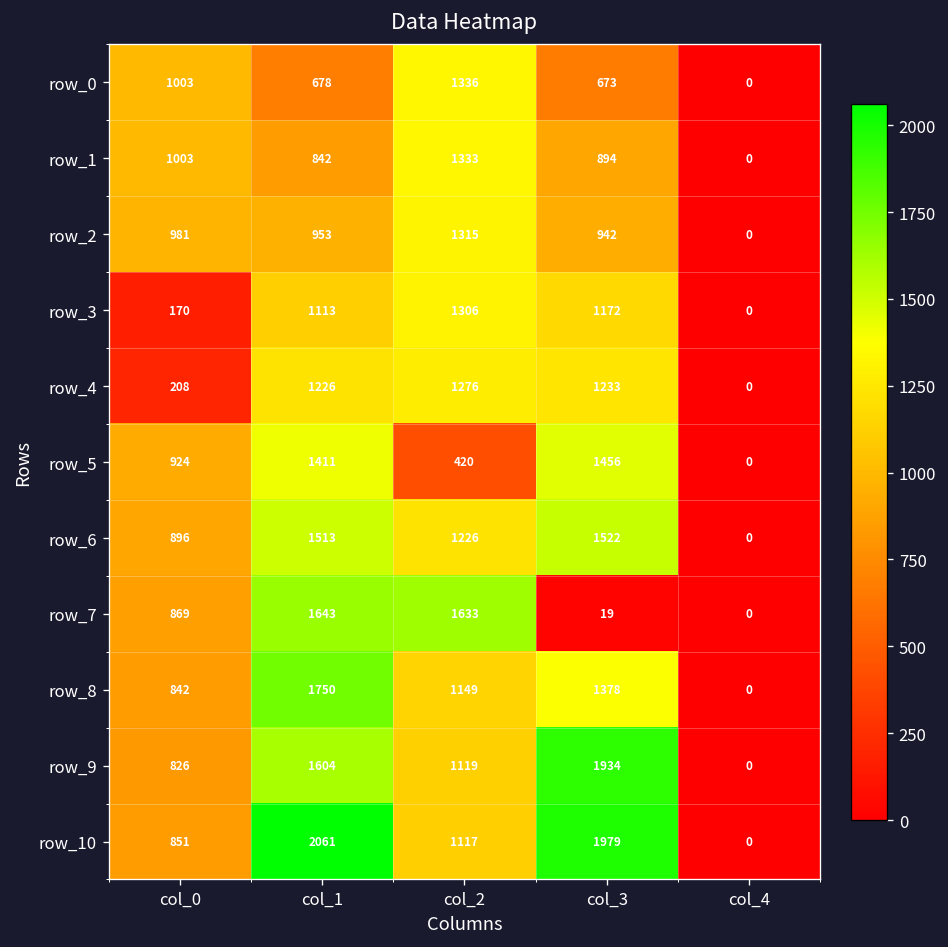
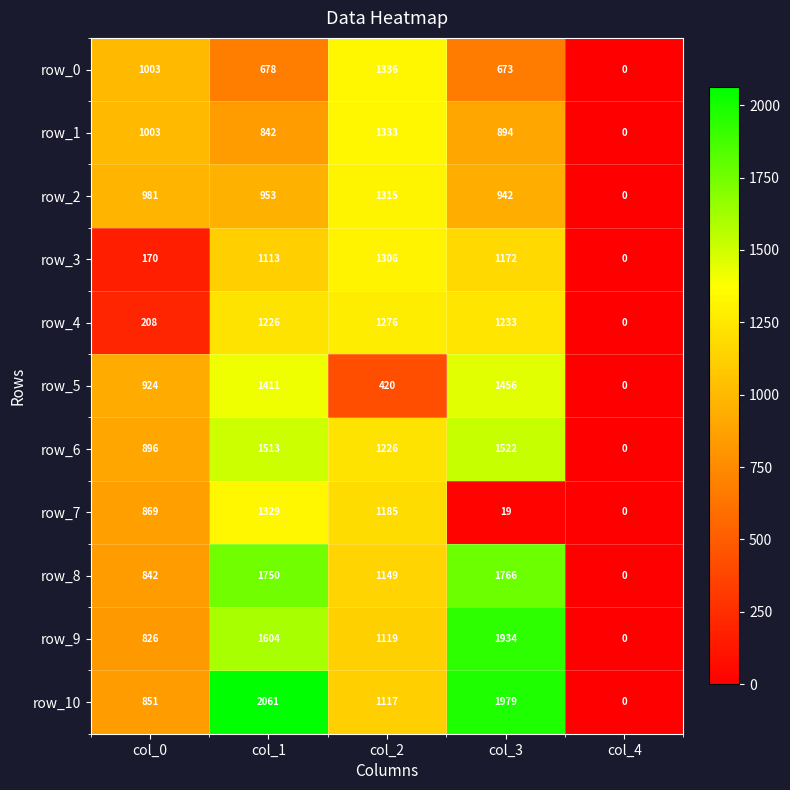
  {
    "row_0": {
      "col_0": 1003,
      "col_1": 678,
      "col_2": 1336,
      "col_3": 673,
      "col_4": 0
    },
    "row_1": {
      "col_0": 1003,
      "col_1": 842,
      "col_2": 1333,
      "col_3": 894,
      "col_4": 0
    },
    "row_2": {
      "col_0": 981,
      "col_1": 953,
      "col_2": 1315,
      "col_3": 942,
      "col_4": 0
    },
    "row_3": {
      "col_0": 170,
      "col_1": 1113,
      "col_2": 1306,
      "col_3": 1172,
      "col_4": 0
    },
    "row_4": {
      "col_0": 208,
      "col_1": 1226,
      "col_2": 1276,
      "col_3": 1233,
      "col_4": 0
    },
    "row_5": {
      "col_0": 924,
      "col_1": 1411,
      "col_2": 420,
      "col_3": 1456,
      "col_4": 0
    },
    "row_6": {
      "col_0": 896,
      "col_1": 1513,
      "col_2": 1226,
      "col_3": 1522,
      "col_4": 0
    },
    "row_7": {
      "col_0": 869,
-     "col_1": 1643,
-     "col_2": 1633,
+     "col_1": 1329,
+     "col_2": 1185,
      "col_3": 19,
      "col_4": 0
    },
    "row_8": {
      "col_0": 842,
      "col_1": 1750,
      "col_2": 1149,
-     "col_3": 1378,
+     "col_3": 1766,
      "col_4": 0
    },
    "row_9": {
      "col_0": 826,
      "col_1": 1604,
      "col_2": 1119,
      "col_3": 1934,
      "col_4": 0
    },
    "row_10": {
      "col_0": 851,
      "col_1": 2061,
      "col_2": 1117,
      "col_3": 1979,
      "col_4": 0
    }
  }
